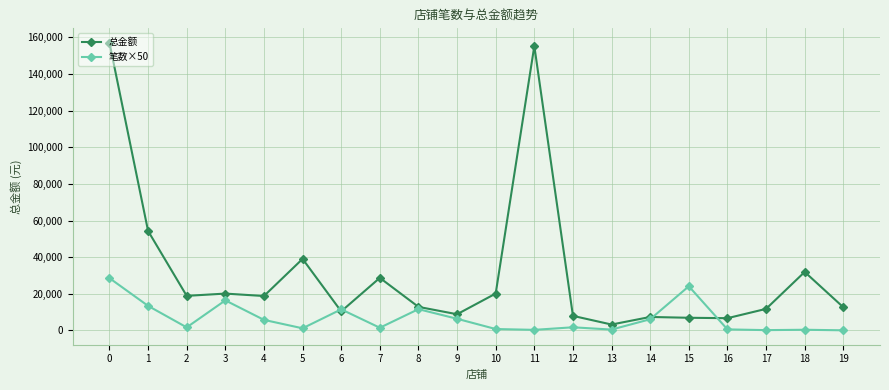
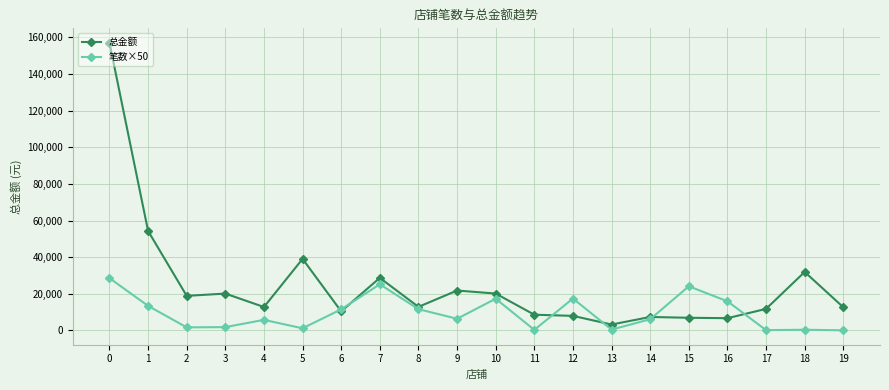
  {
    "总金额": {
      "1": "54,000",
      "2": "19,000",
      "3": "20,000",
-     "4": "19,000",
+     "4": "13,000",
      "5": "39,000",
      "7": "29,000",
-     "9": "9,000",
+     "9": "22,000",
      "10": "20,000",
-     "11": "155,000",
+     "11": "9,000",
      "12": "8,000",
      "13": "3,000",
      "15": "7,000",
      "16": "7,000",
      "17": "12,000",
      "18": "32,000",
      "19": "13,000"
    },
    "笔数×50": {
      "0": "29,000",
      "1": "13,000",
      "2": "2,000",
-     "3": "16,000",
+     "3": "2,000",
      "4": "6,000",
      "5": "1,000",
-     "7": "1,000",
+     "7": "25,000",
      "9": "6,000",
-     "10": "1,000",
+     "10": "17,000",
      "11": "0",
-     "12": "2,000",
+     "12": "17,000",
      "13": "0",
      "15": "24,000",
-     "16": "1,000",
+     "16": "16,000",
      "17": "0",
      "18": "0",
      "19": "0"
    }
  }
